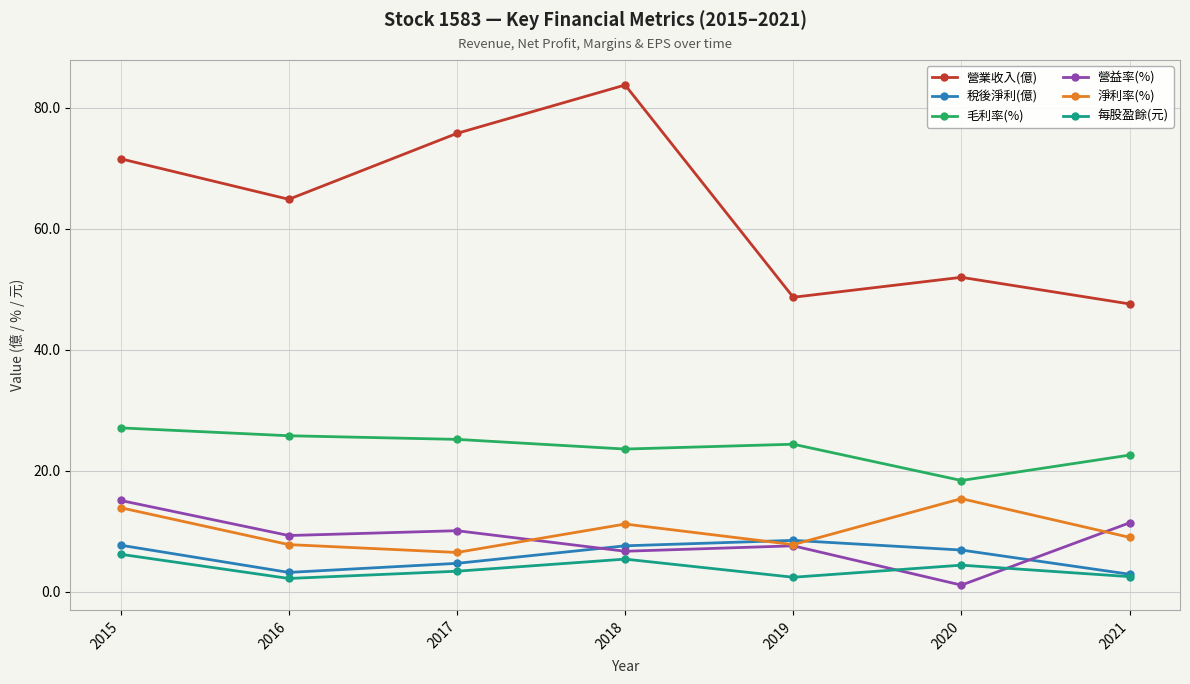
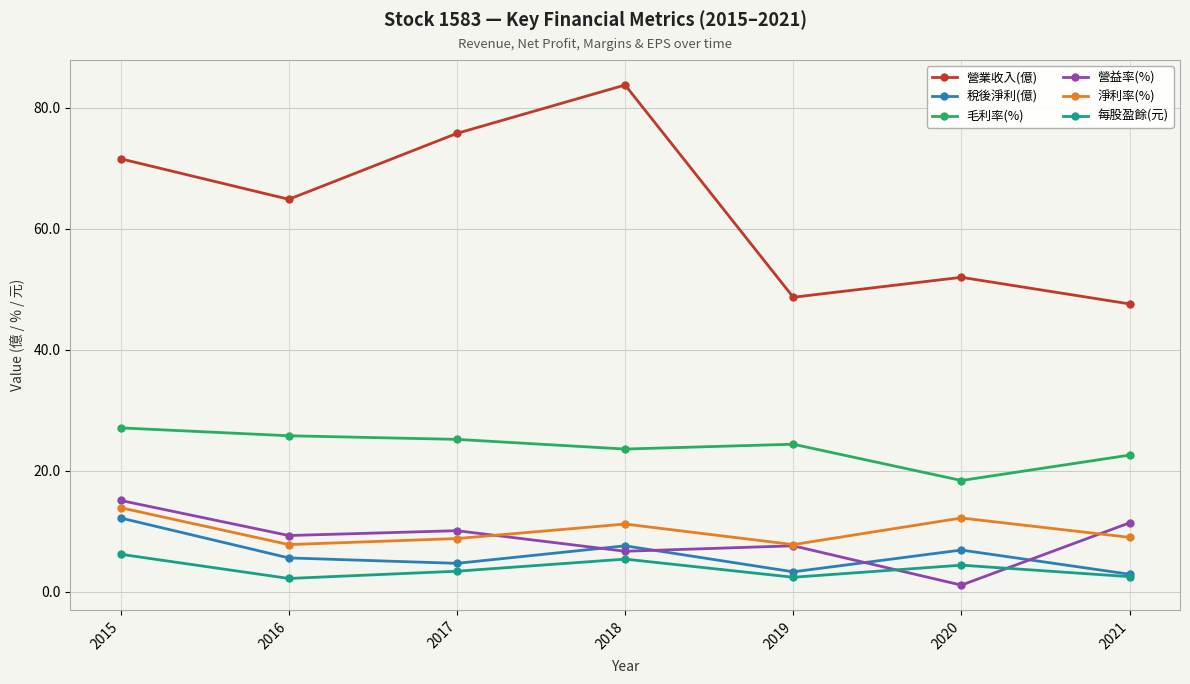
  {
    "營業收入(億)": {
      "2015": 72,
      "2016": 65,
      "2017": 76,
      "2018": 84,
      "2019": 49,
      "2020": 52,
      "2021": 48
    },
    "稅後淨利(億)": {
-     "2015": 8,
-     "2016": 3,
+     "2015": 12,
+     "2016": 6,
      "2017": 5,
      "2018": 8,
-     "2019": 9,
+     "2019": 3,
      "2020": 7
    },
    "營益率(%)": {
      "2015": 15,
      "2016": 9,
      "2017": 10,
      "2018": 7,
      "2020": 1,
      "2021": 11
    },
    "淨利率(%)": {
      "2015": 14,
      "2016": 8,
-     "2017": 7,
+     "2017": 9,
      "2018": 11,
-     "2020": 15,
+     "2020": 12,
      "2021": 9
    }
  }
